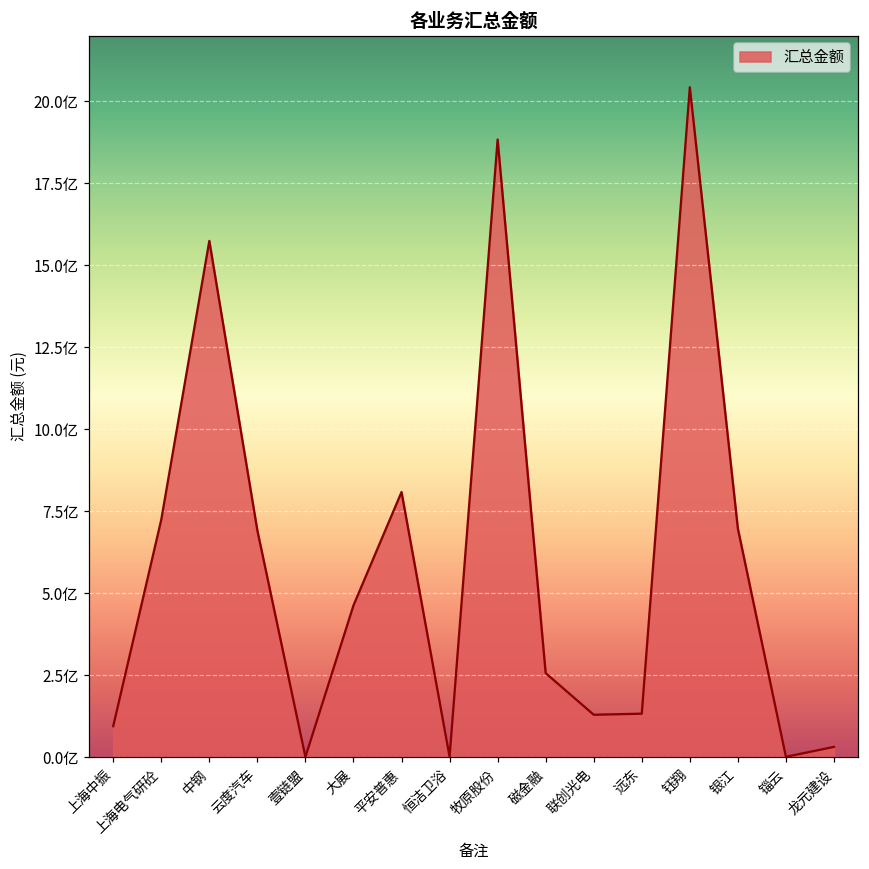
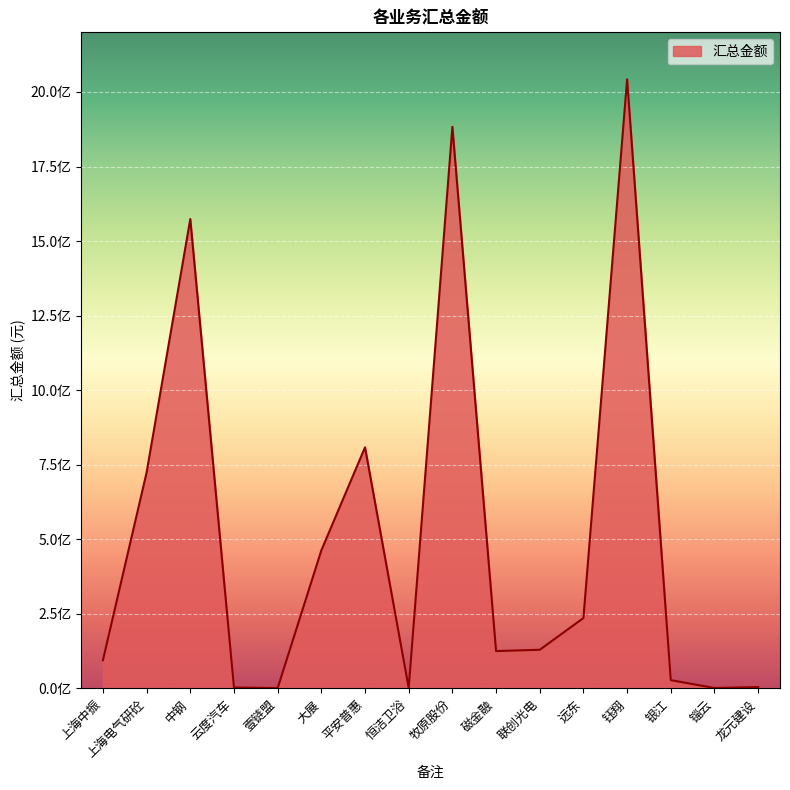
  {
    "上海中振": "1.0亿",
    "上海电气研砼": "7.2亿",
    "中钢": "15.7亿",
-   "云度汽车": "6.9亿",
+   "云度汽车": "0.0亿",
    "壹链盟": "0.0亿",
    "大展": "4.6亿",
    "平安普惠": "8.1亿",
    "恒洁卫浴": "0.0亿",
    "牧原股份": "18.8亿",
-   "磁金融": "2.6亿",
+   "磁金融": "1.3亿",
    "联创光电": "1.3亿",
-   "远东": "1.3亿",
+   "远东": "2.4亿",
    "钰翔": "20.4亿",
-   "银江": "7.0亿",
+   "银江": "0.3亿",
    "锱云": "0.0亿",
-   "龙元建设": "0.3亿"
+   "龙元建设": "0.0亿"
  }
